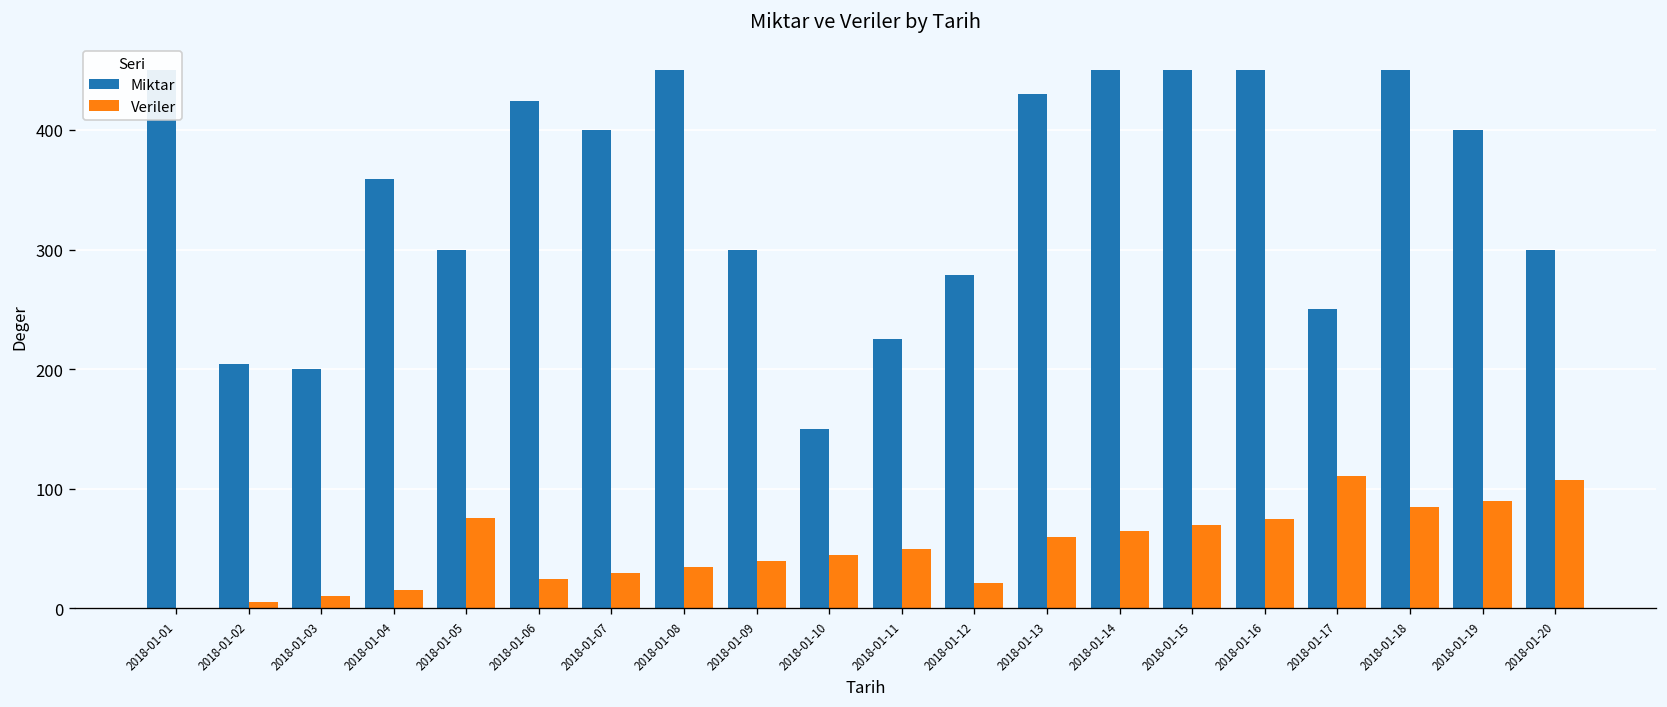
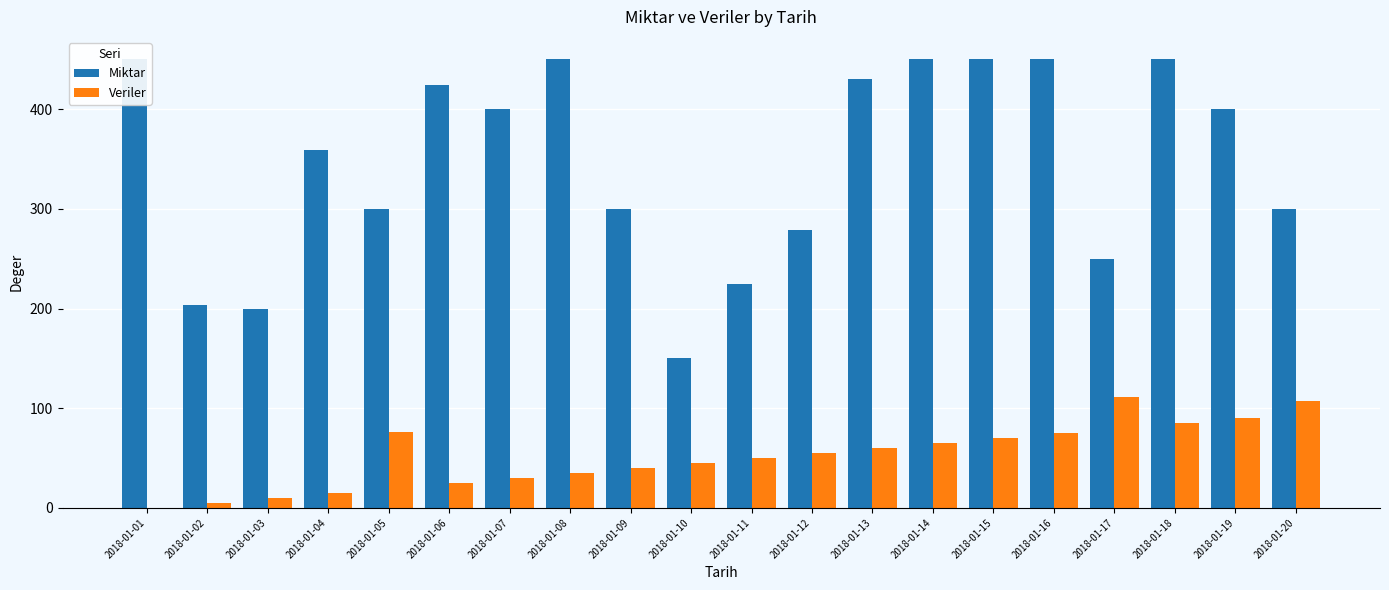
  {
    "Miktar": {
      "2018-01-02": 200,
      "2018-01-03": 200,
      "2018-01-04": 360,
      "2018-01-05": 300,
      "2018-01-06": 420,
      "2018-01-07": 400,
      "2018-01-08": 450,
      "2018-01-09": 300,
      "2018-01-10": 150,
      "2018-01-11": 230,
      "2018-01-12": 280,
      "2018-01-13": 430,
      "2018-01-14": 450,
      "2018-01-15": 450,
      "2018-01-16": 450,
      "2018-01-17": 250,
      "2018-01-18": 450,
      "2018-01-19": 400,
      "2018-01-20": 300
    },
    "Veriler": {
      "2018-01-01": 0,
      "2018-01-02": 10,
      "2018-01-03": 10,
      "2018-01-04": 20,
      "2018-01-05": 80,
      "2018-01-06": 30,
      "2018-01-07": 30,
      "2018-01-08": 40,
      "2018-01-09": 40,
      "2018-01-10": 50,
      "2018-01-11": 50,
-     "2018-01-12": 20,
+     "2018-01-12": 60,
      "2018-01-13": 60,
      "2018-01-14": 70,
      "2018-01-15": 70,
      "2018-01-16": 80,
      "2018-01-17": 110,
      "2018-01-18": 90,
      "2018-01-19": 90,
      "2018-01-20": 110
    }
  }
